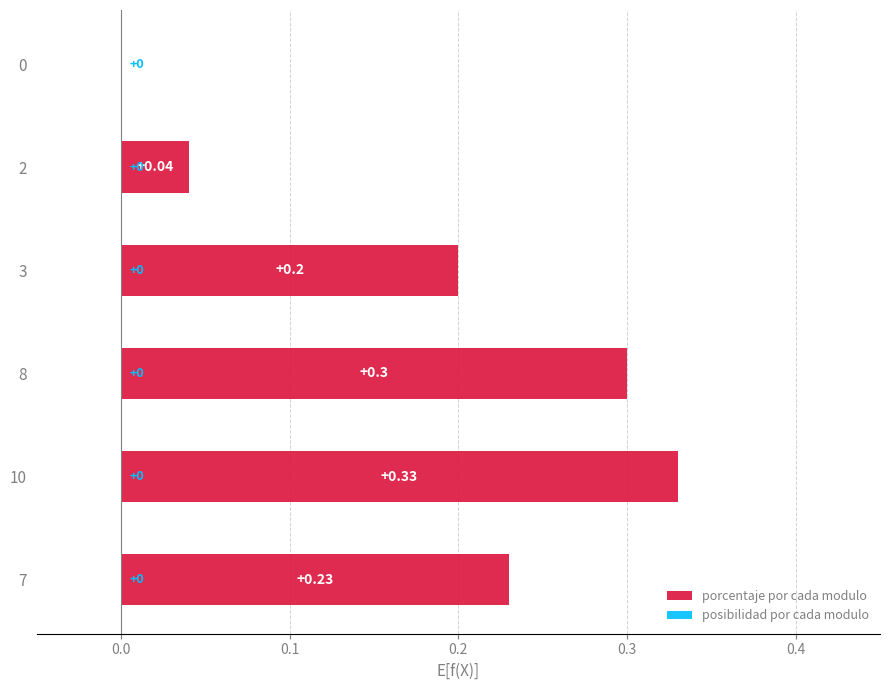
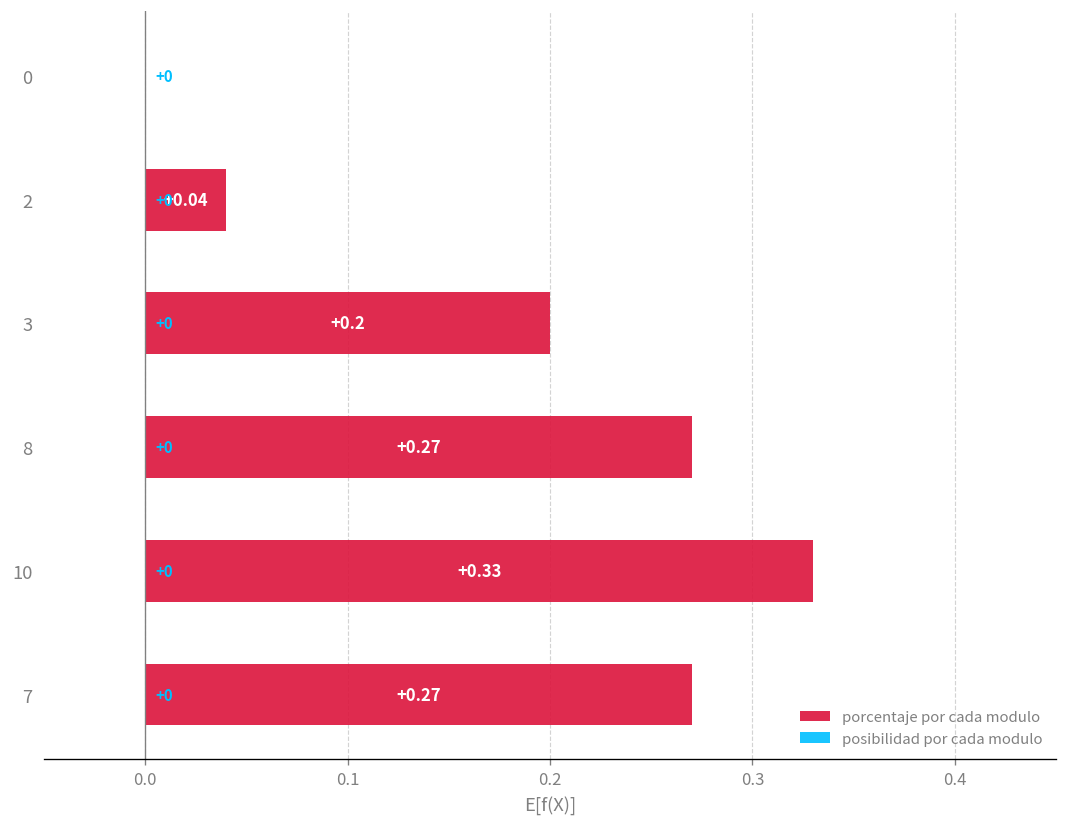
  {
    "porcentaje por cada modulo": {
      "0": "+0",
      "3": "+0.2",
-     "8": "+0.3",
+     "8": "+0.27",
      "10": "+0.33",
-     "7": "+0.23"
+     "7": "+0.27"
    },
    "posibilidad por cada modulo": {
      "0": "+0"
    }
  }
